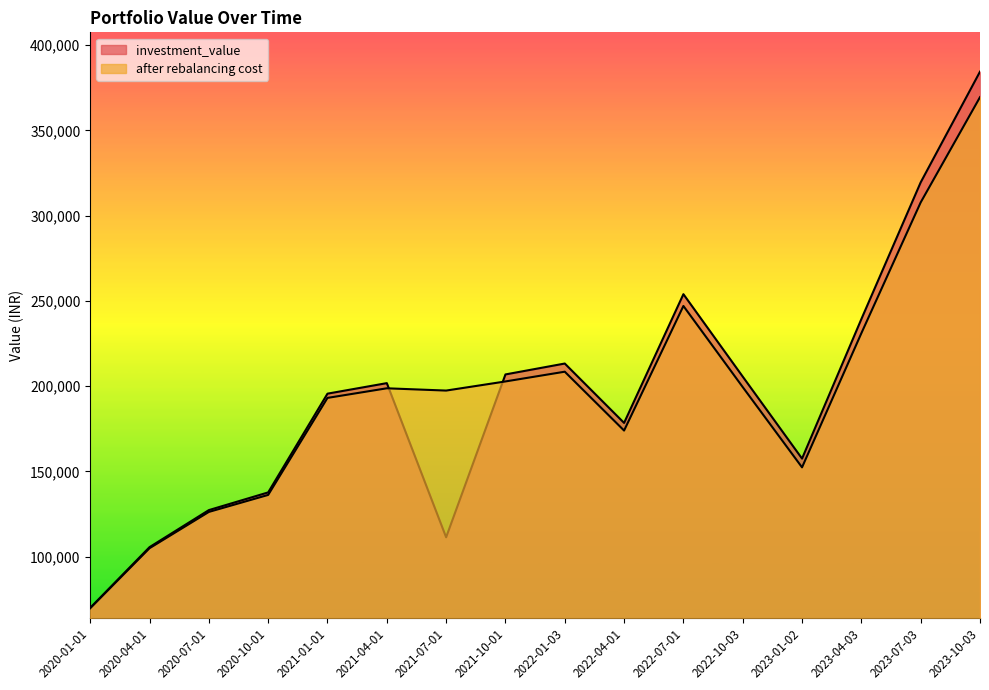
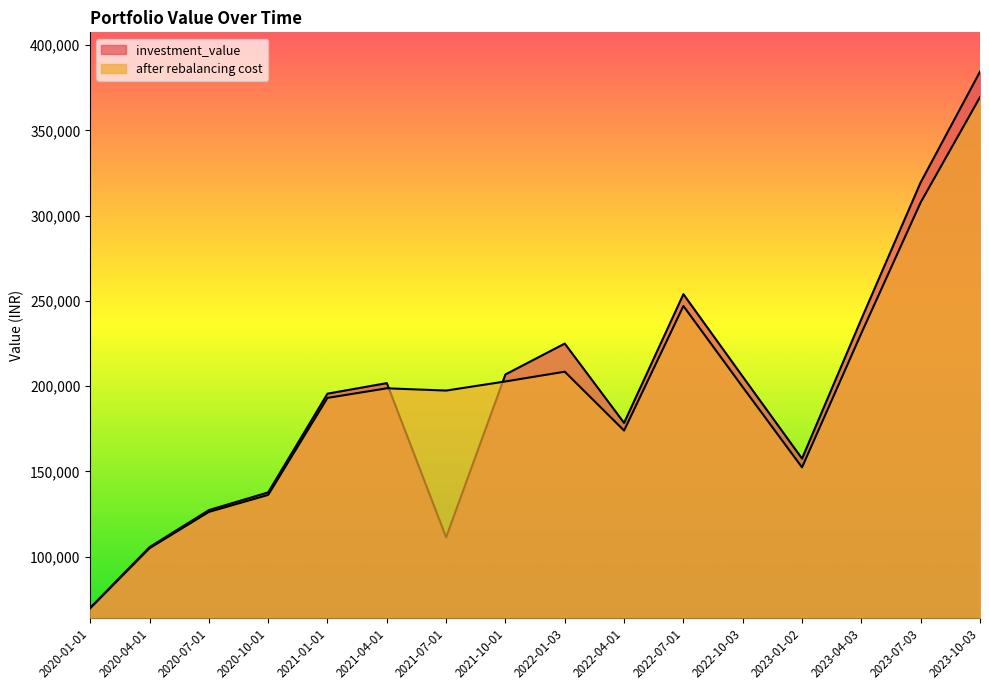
  {
    "investment_value": {
      "2021-01-01": "196,000",
      "2021-04-01": "202,000",
      "2021-07-01": "111,000",
      "2021-10-01": "207,000",
-     "2022-01-03": "213,000",
+     "2022-01-03": "225,000",
      "2022-04-01": "178,000",
      "2022-07-01": "254,000",
      "2022-10-03": "206,000",
      "2023-01-02": "158,000",
      "2023-04-03": "239,000",
      "2023-07-03": "320,000",
      "2023-10-03": "384,000"
    },
    "after rebalancing cost": {
      "2021-01-01": "193,000",
      "2021-04-01": "199,000",
      "2021-07-01": "197,000",
      "2021-10-01": "203,000",
      "2022-01-03": "208,000",
      "2022-04-01": "174,000",
      "2022-07-01": "247,000",
      "2022-10-03": "199,000",
      "2023-01-02": "152,000",
      "2023-04-03": "231,000",
      "2023-07-03": "308,000",
      "2023-10-03": "370,000"
    }
  }
